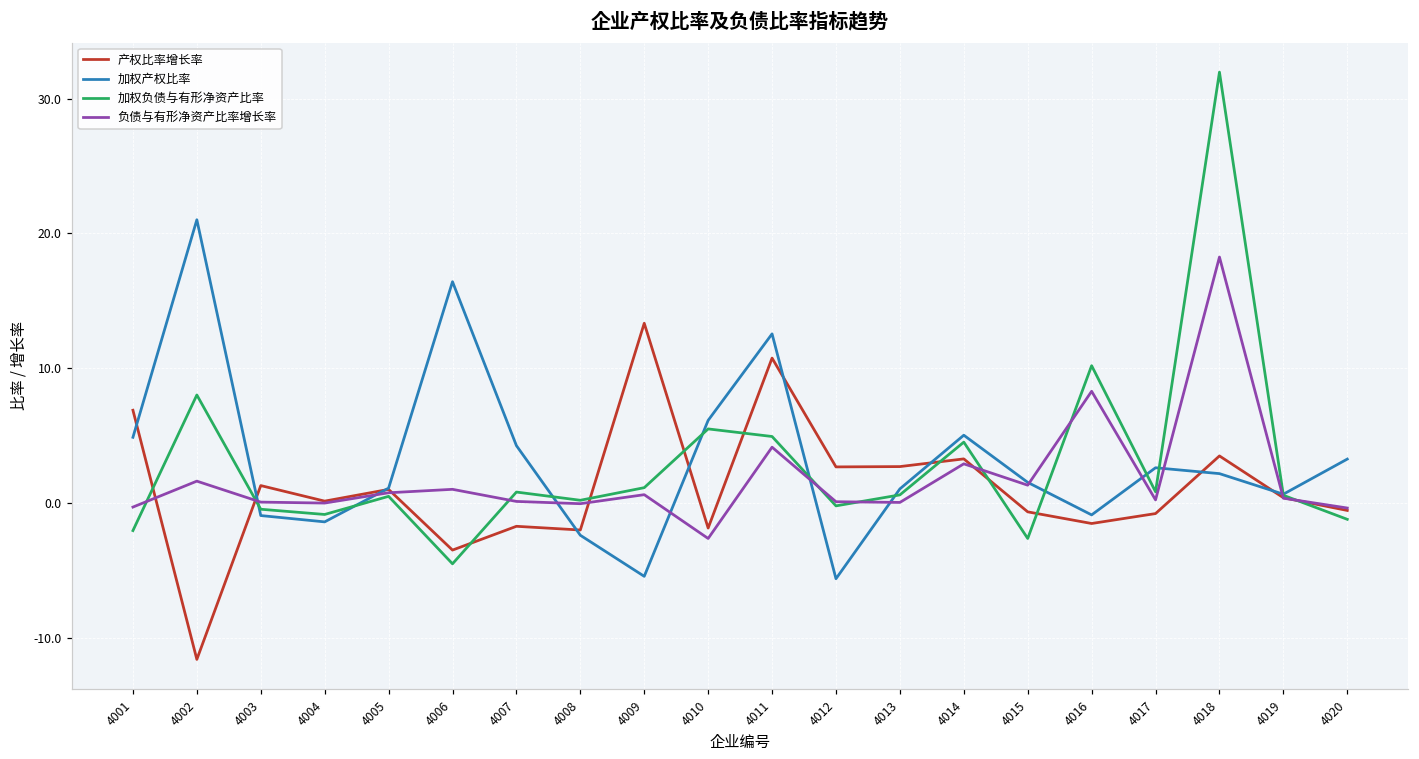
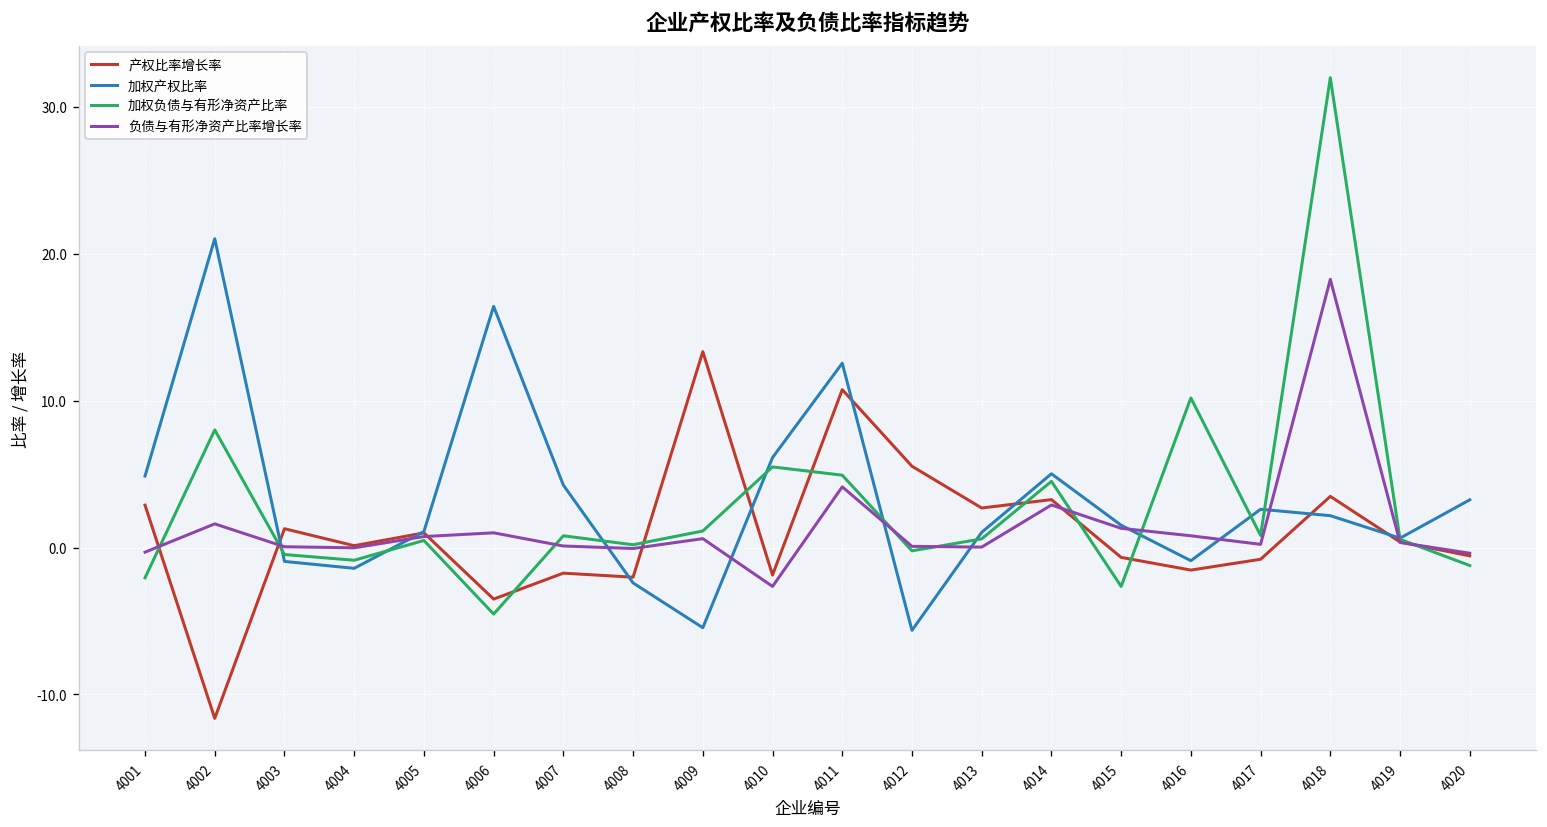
  {
    "产权比率增长率": {
-     "4001": 6.9,
+     "4001": 2.9,
      "4002": -11.6,
      "4003": 1.3,
      "4006": -3.5,
      "4007": -1.7,
      "4008": -2.0,
      "4009": 13.3,
      "4010": -1.9,
      "4011": 10.7,
-     "4012": 2.7,
+     "4012": 5.5,
      "4013": 2.7,
      "4014": 3.3,
      "4015": -0.7,
      "4016": -1.5,
      "4017": -0.8,
      "4018": 3.5
    },
    "加权产权比率": {
      "4001": 4.9,
      "4002": 21.0,
      "4003": -0.9,
      "4004": -1.4,
      "4006": 16.4,
      "4007": 4.2,
      "4008": -2.4,
      "4009": -5.5,
      "4010": 6.1,
      "4011": 12.5,
      "4012": -5.6,
      "4013": 1.0,
      "4014": 5.0,
      "4015": 1.5,
      "4016": -0.9,
      "4017": 2.6,
      "4018": 2.2,
      "4020": 3.2
    },
    "加权负债与有形净资产比率": {
      "4001": -2.1,
      "4002": 8.0,
      "4003": -0.5,
      "4004": -0.9,
      "4005": 0.5,
      "4006": -4.5,
      "4007": 0.8,
      "4008": 0.2,
      "4009": 1.1,
      "4010": 5.5,
      "4011": 4.9,
      "4012": -0.2,
      "4013": 0.6,
      "4014": 4.5,
      "4015": -2.6,
      "4016": 10.2,
      "4017": 0.8,
      "4018": 32.0,
      "4020": -1.2
    },
    "负债与有形净资产比率增长率": {
      "4001": -0.3,
      "4002": 1.6,
      "4003": 0.1,
      "4005": 0.7,
      "4006": 1.0,
      "4007": 0.1,
      "4008": -0.1,
      "4009": 0.6,
      "4010": -2.6,
      "4011": 4.1,
      "4012": 0.1,
      "4013": 0.0,
      "4014": 2.9,
      "4015": 1.3,
-     "4016": 8.3,
+     "4016": 0.8,
      "4017": 0.2,
      "4018": 18.3
    }
  }
